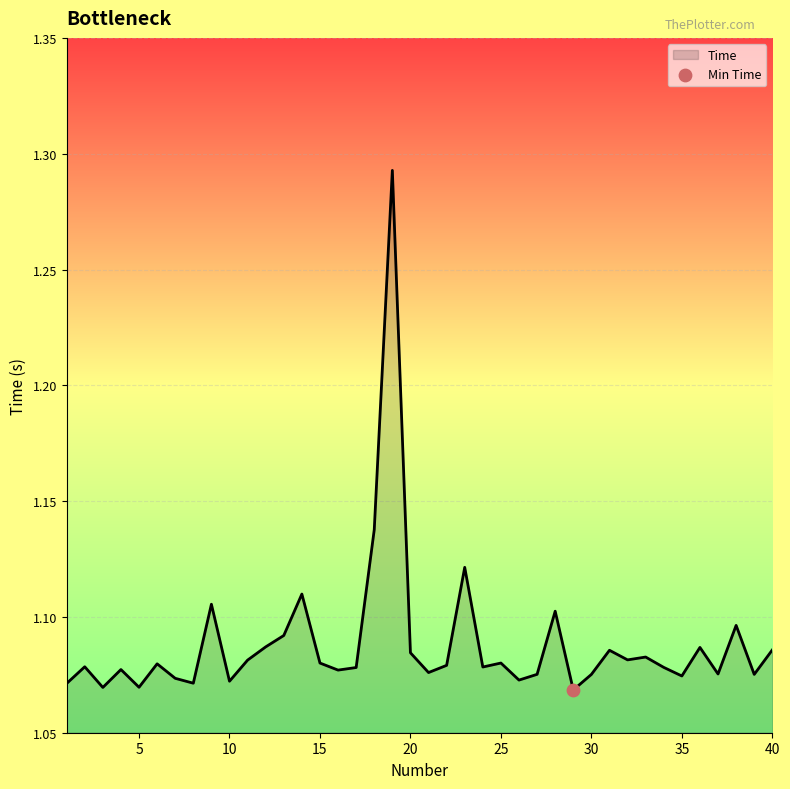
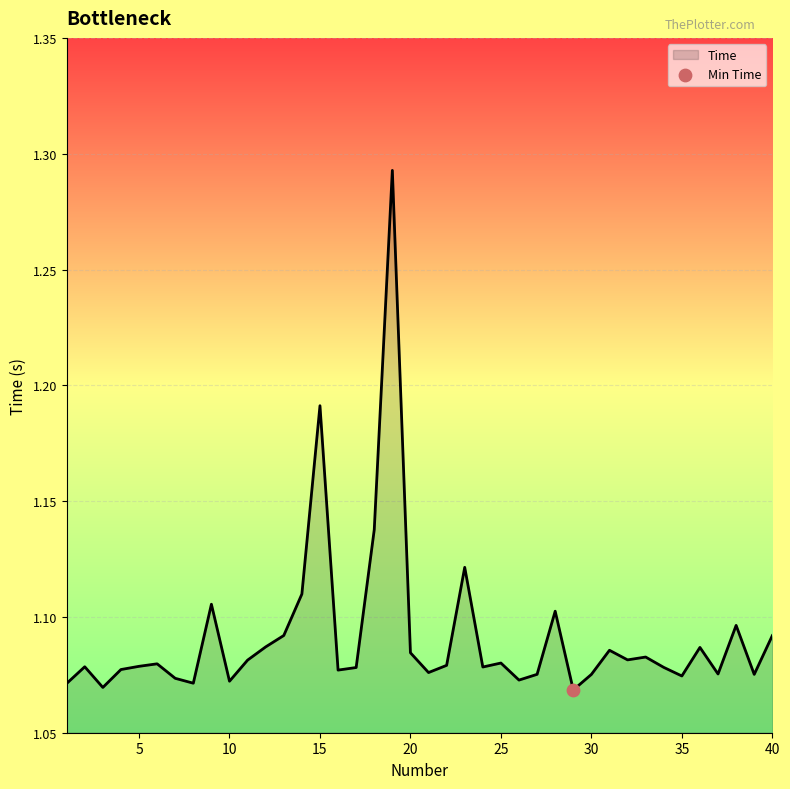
  {
    "Time": {
-     "5": 1.070,
+     "5": 1.079,
      "10": 1.072,
-     "15": 1.080,
+     "15": 1.191,
      "20": 1.085,
      "25": 1.080,
      "30": 1.075,
      "35": 1.075,
-     "40": 1.086
+     "40": 1.092
    }
  }
